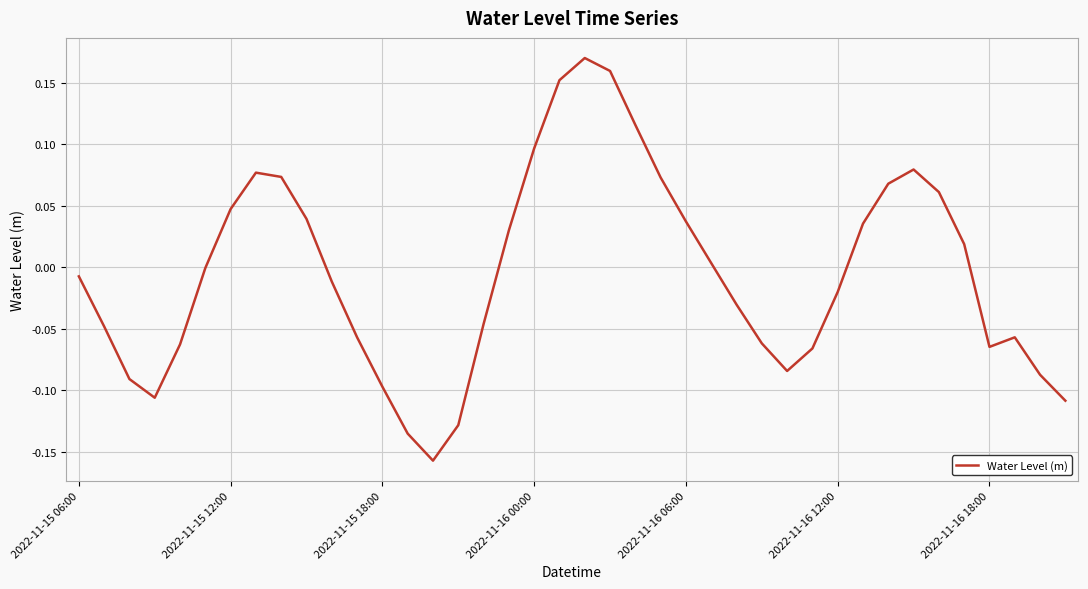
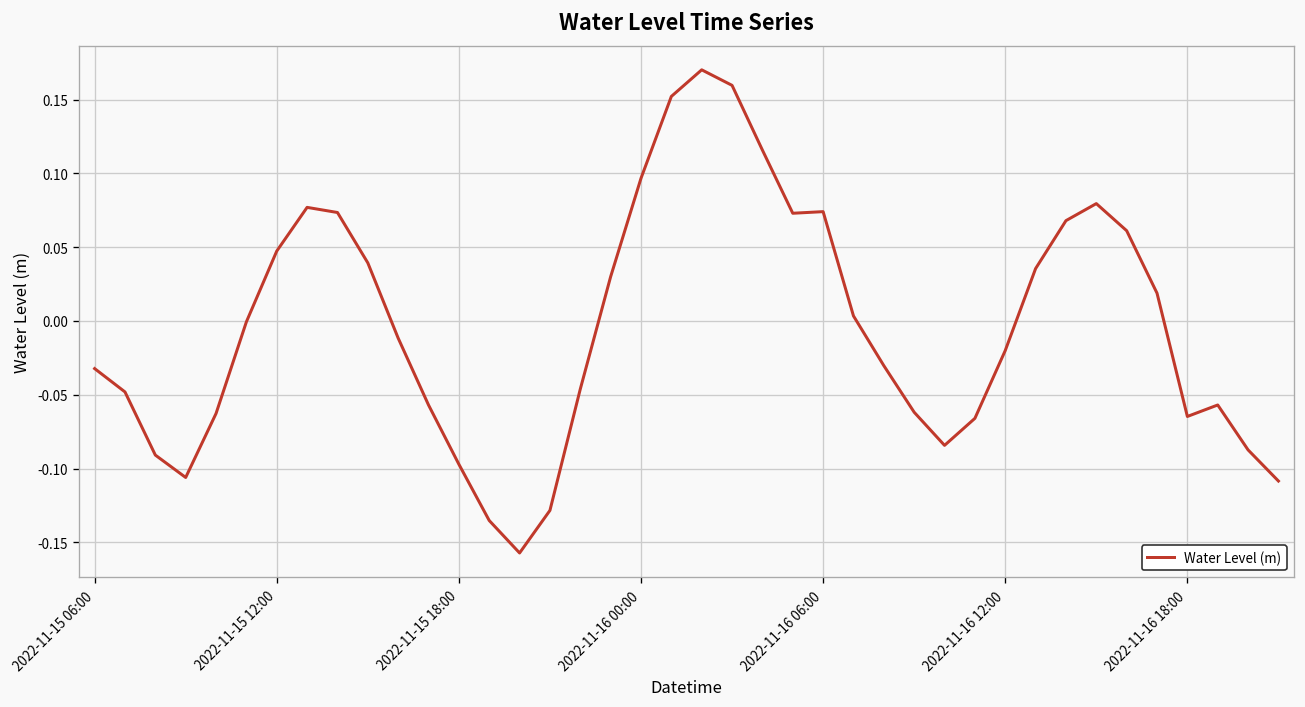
  {
-   "2022-11-15 06:00": -0.007,
+   "2022-11-15 06:00": -0.032,
    "2022-11-15 12:00": 0.047,
    "2022-11-15 18:00": -0.097,
    "2022-11-16 00:00": 0.097,
-   "2022-11-16 06:00": 0.037,
+   "2022-11-16 06:00": 0.074,
    "2022-11-16 12:00": -0.020,
    "2022-11-16 18:00": -0.065
  }
